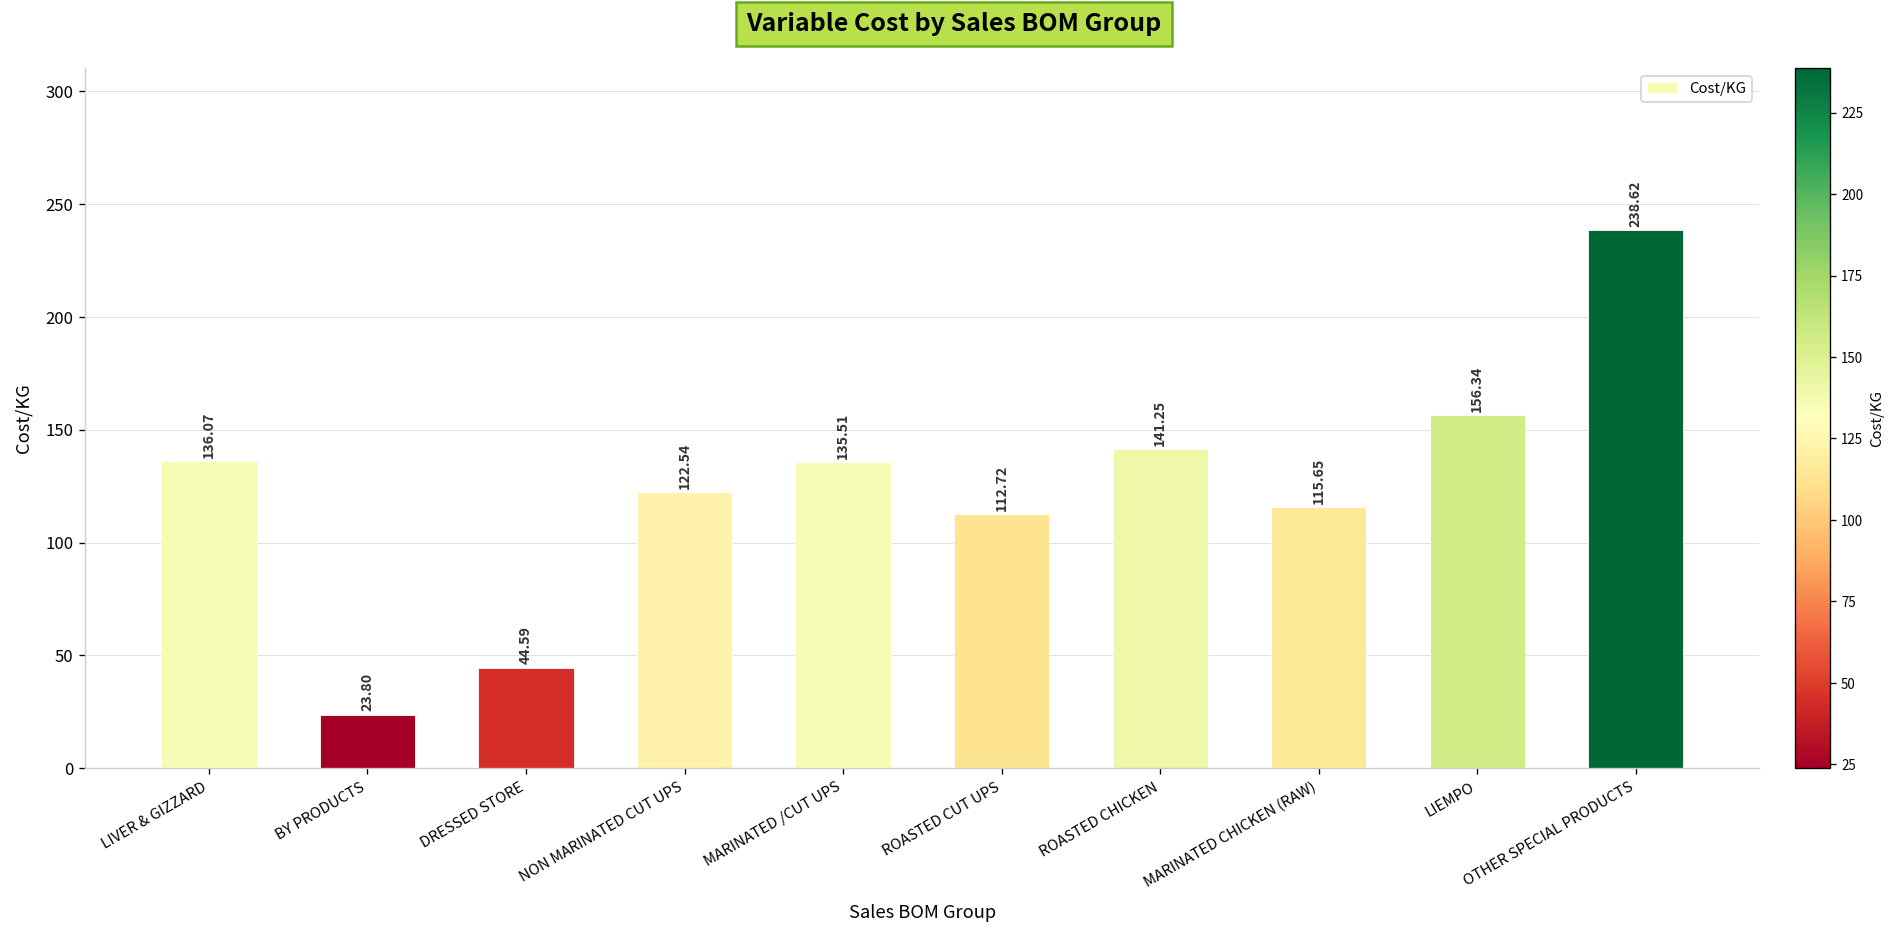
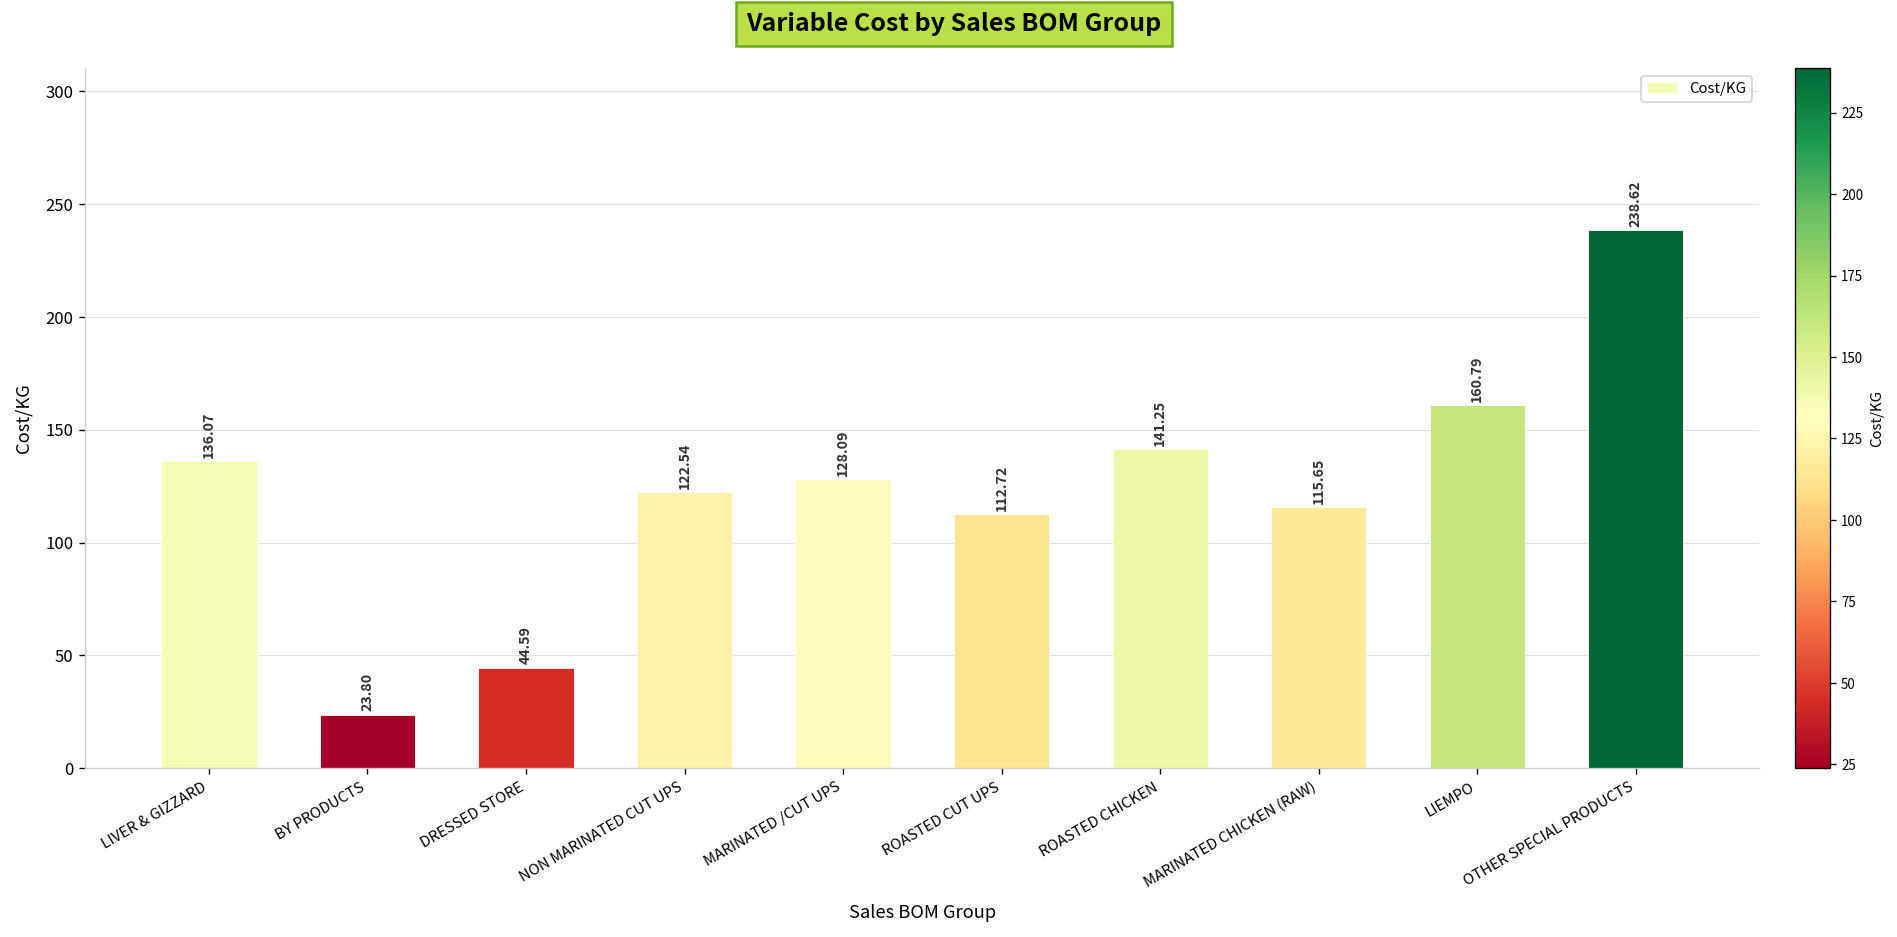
  {
    "LIVER & GIZZARD": 136.07,
    "BY PRODUCTS": 23.80,
    "DRESSED STORE": 44.59,
    "NON MARINATED CUT UPS": 122.54,
-   "MARINATED /CUT UPS": 135.51,
+   "MARINATED /CUT UPS": 128.09,
    "ROASTED CUT UPS": 112.72,
    "ROASTED CHICKEN": 141.25,
    "MARINATED CHICKEN (RAW)": 115.65,
-   "LIEMPO": 156.34,
+   "LIEMPO": 160.79,
    "OTHER SPECIAL PRODUCTS": 238.62
  }
